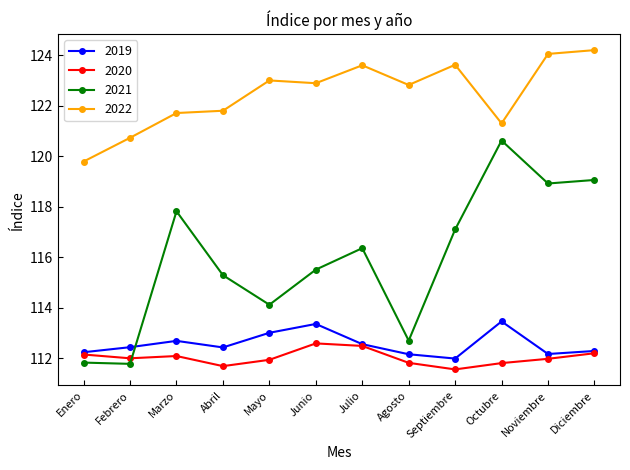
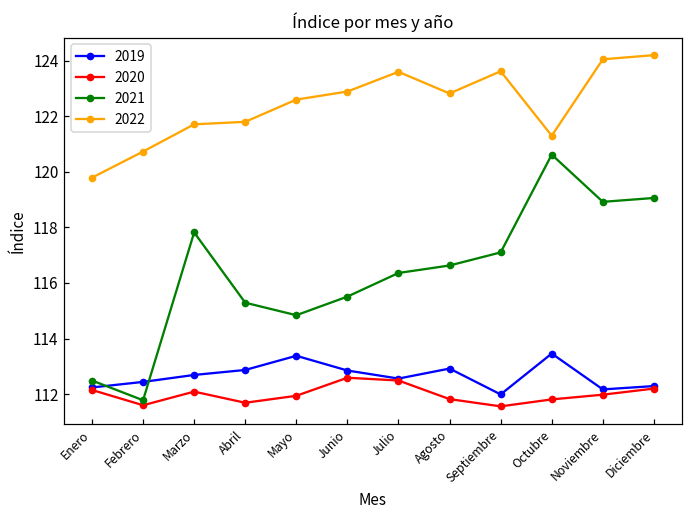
  {
    "2019": {
      "Febrero": 112.4,
      "Marzo": 112.7,
-     "Abril": 112.4,
-     "Mayo": 113.0,
-     "Junio": 113.4,
-     "Agosto": 112.2,
+     "Abril": 112.9,
+     "Mayo": 113.4,
+     "Junio": 112.9,
+     "Agosto": 112.9,
      "Septiembre": 112.0,
      "Octubre": 113.5,
      "Noviembre": 112.2
    },
    "2020": {
-     "Febrero": 112.0,
+     "Febrero": 111.6,
      "Marzo": 112.1,
      "Abril": 111.7,
      "Mayo": 111.9,
      "Junio": 112.6,
      "Agosto": 111.8,
      "Septiembre": 111.6,
      "Octubre": 111.8,
      "Noviembre": 112.0
    },
    "2021": {
-     "Enero": 111.8,
+     "Enero": 112.5,
      "Febrero": 111.8,
      "Marzo": 117.8,
      "Abril": 115.3,
-     "Mayo": 114.1,
+     "Mayo": 114.8,
      "Junio": 115.5,
      "Julio": 116.4,
-     "Agosto": 112.7,
+     "Agosto": 116.6,
      "Septiembre": 117.1,
      "Octubre": 120.6,
      "Noviembre": 118.9,
      "Diciembre": 119.1
    },
    "2022": {
      "Enero": 119.8,
      "Febrero": 120.7,
      "Marzo": 121.7,
      "Abril": 121.8,
-     "Mayo": 123.0,
+     "Mayo": 122.6,
      "Junio": 122.9,
      "Julio": 123.6,
      "Agosto": 122.8,
      "Septiembre": 123.6,
      "Octubre": 121.3,
      "Noviembre": 124.1,
      "Diciembre": 124.2
    }
  }
